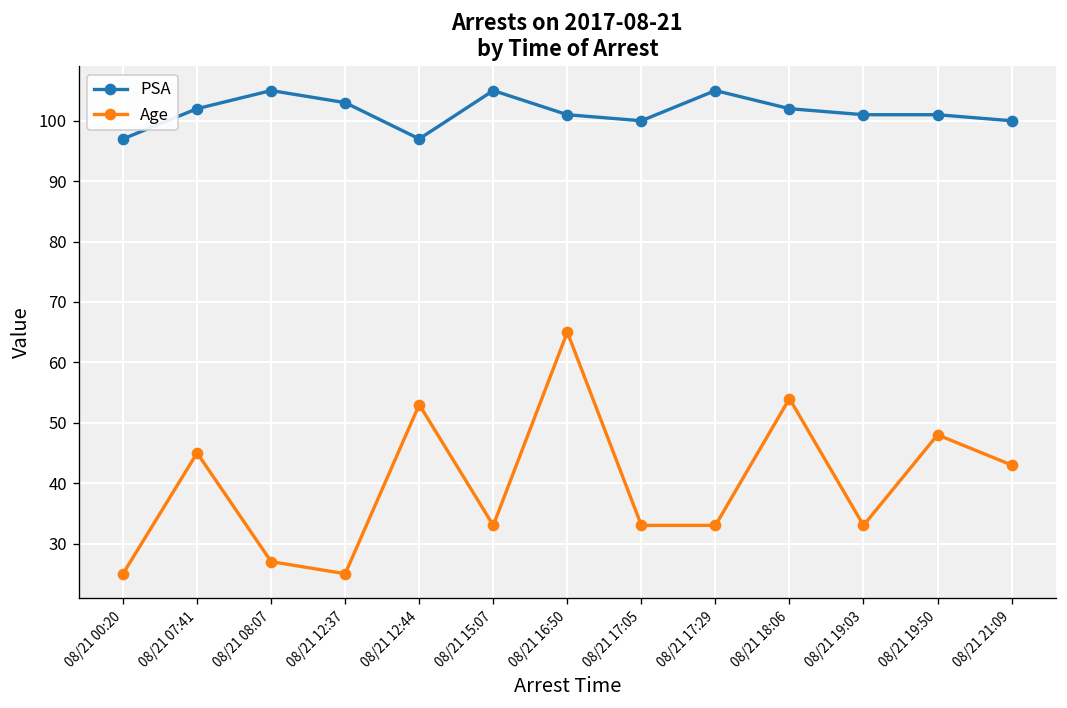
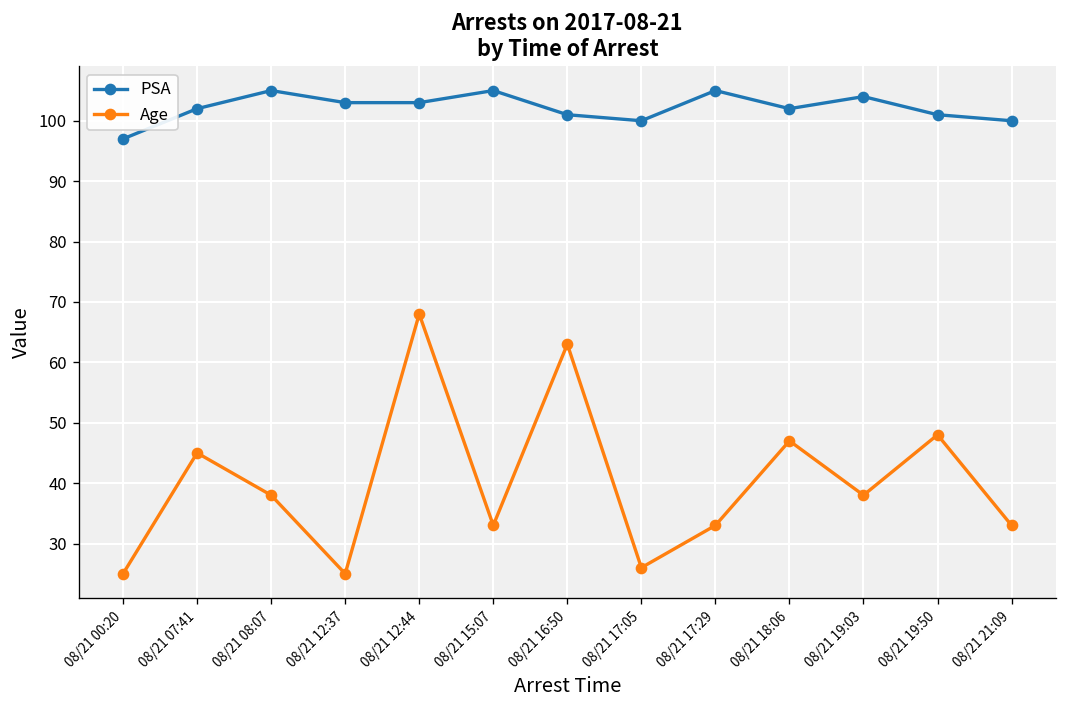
  {
    "PSA": {
      "08/21 00:20": 97,
      "08/21 07:41": 102,
      "08/21 08:07": 105,
      "08/21 12:37": 103,
-     "08/21 12:44": 97,
+     "08/21 12:44": 103,
      "08/21 15:07": 105,
      "08/21 16:50": 101,
      "08/21 17:05": 100,
      "08/21 17:29": 105,
      "08/21 18:06": 102,
-     "08/21 19:03": 101,
+     "08/21 19:03": 104,
      "08/21 19:50": 101,
      "08/21 21:09": 100
    },
    "Age": {
      "08/21 00:20": 25,
      "08/21 07:41": 45,
-     "08/21 08:07": 27,
+     "08/21 08:07": 38,
      "08/21 12:37": 25,
-     "08/21 12:44": 53,
+     "08/21 12:44": 68,
      "08/21 15:07": 33,
-     "08/21 16:50": 65,
-     "08/21 17:05": 33,
+     "08/21 16:50": 63,
+     "08/21 17:05": 26,
      "08/21 17:29": 33,
-     "08/21 18:06": 54,
-     "08/21 19:03": 33,
+     "08/21 18:06": 47,
+     "08/21 19:03": 38,
      "08/21 19:50": 48,
-     "08/21 21:09": 43
+     "08/21 21:09": 33
    }
  }
